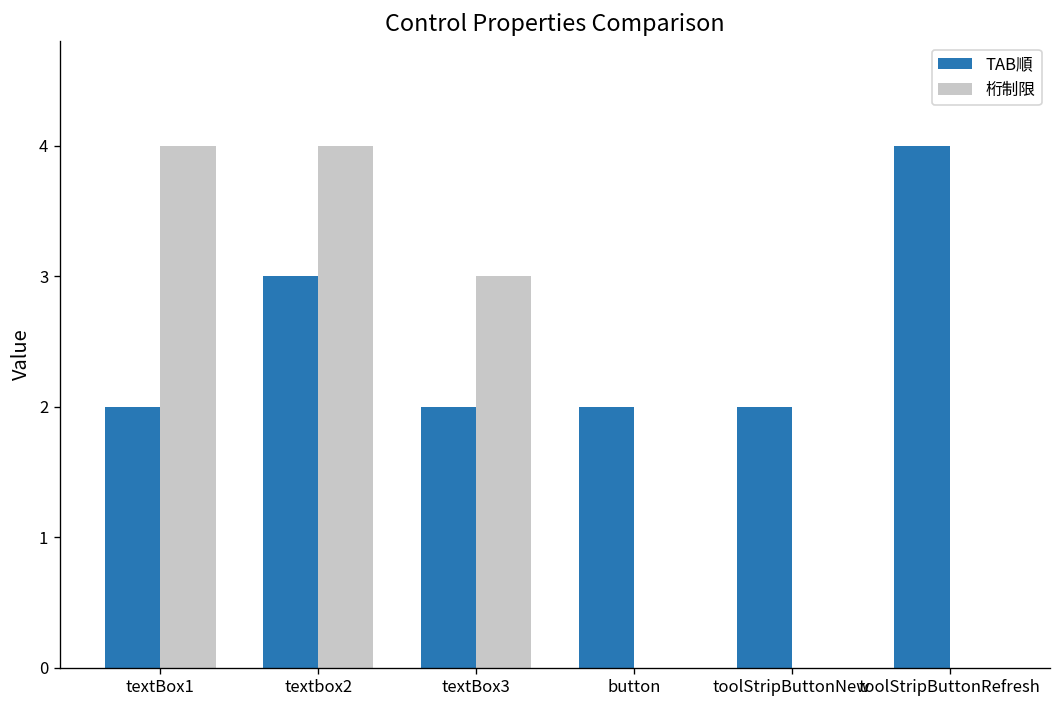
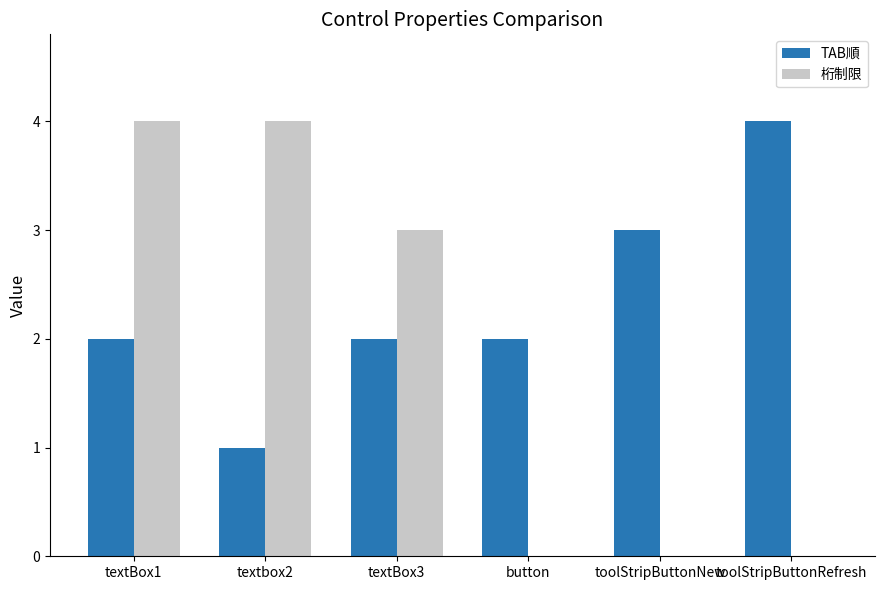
  {
    "TAB順": {
      "textBox1": 2,
-     "textbox2": 3,
+     "textbox2": 1,
      "textBox3": 2,
      "button": 2,
-     "toolStripButtonNew": 2,
+     "toolStripButtonNew": 3,
      "toolStripButtonRefresh": 4
    },
    "桁制限": {
      "textBox1": 4,
      "textbox2": 4,
      "textBox3": 3,
      "button": 0,
      "toolStripButtonNew": 0,
      "toolStripButtonRefresh": 0
    }
  }
